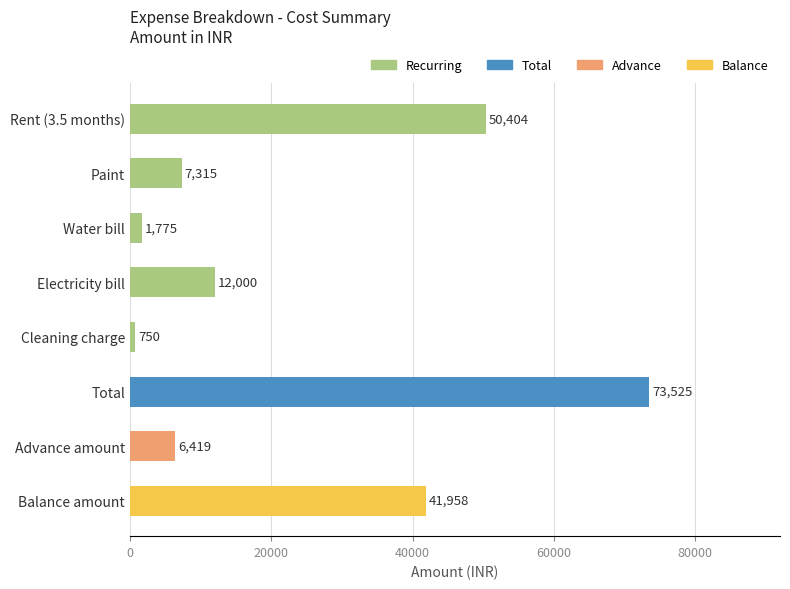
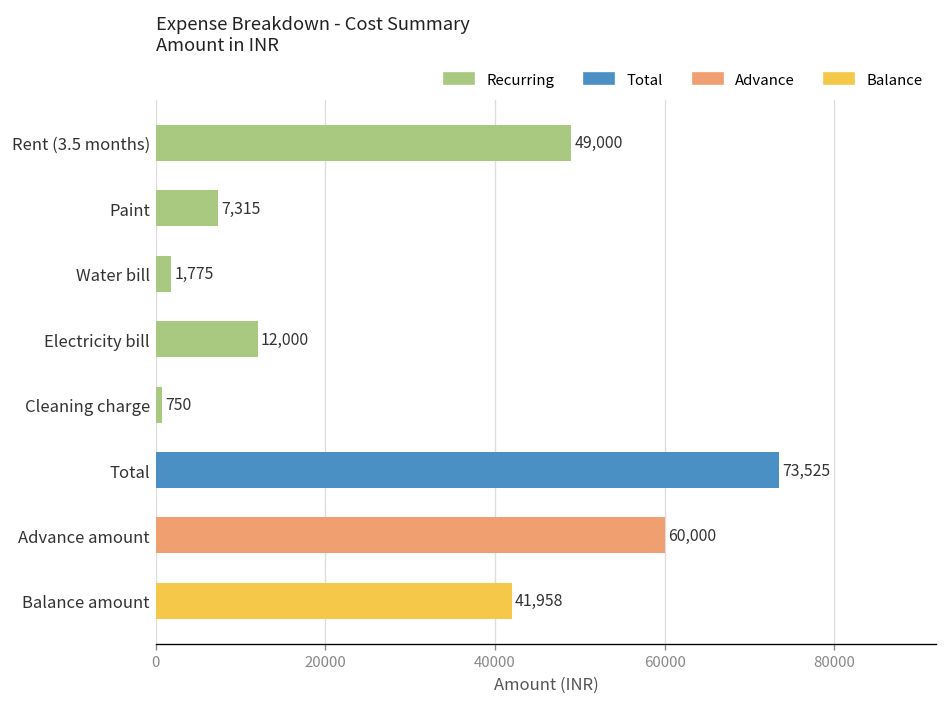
  {
-   "Rent (3.5 months)": "50,404",
+   "Rent (3.5 months)": "49,000",
    "Paint": "7,315",
    "Water bill": "1,775",
    "Electricity bill": "12,000",
    "Cleaning charge": "750",
    "Total": "73,525",
-   "Advance amount": "6,419",
+   "Advance amount": "60,000",
    "Balance amount": "41,958"
  }
